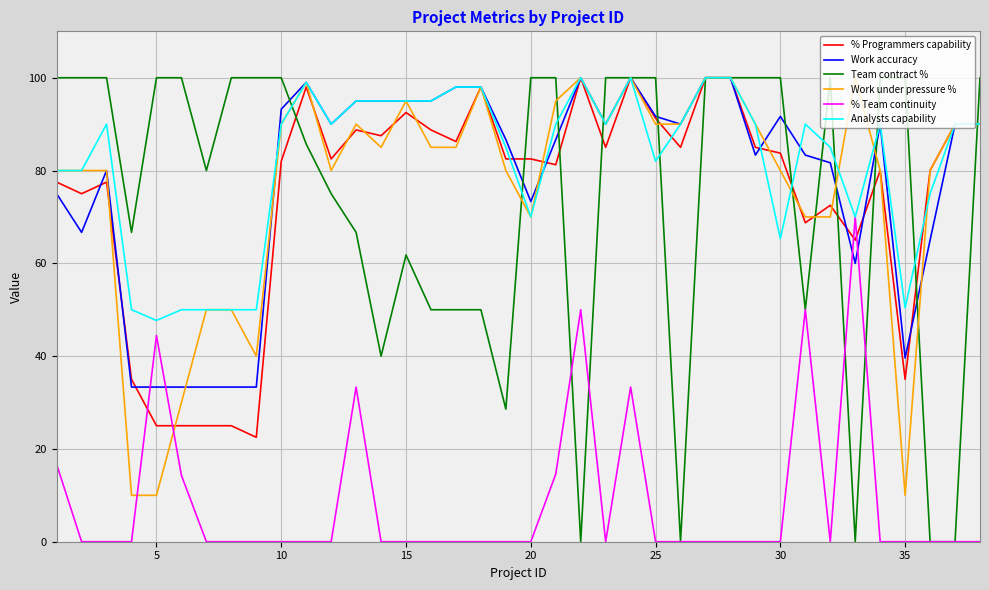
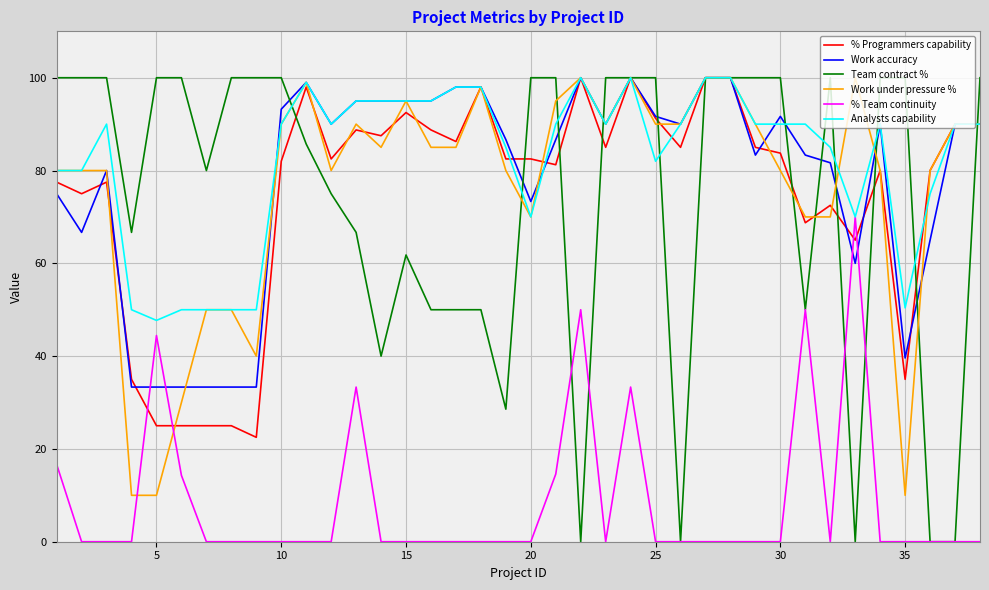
  {
    "% Programmers capability": {
      "5": 25,
      "10": 82,
      "15": 93,
      "20": 83,
      "30": 84,
      "35": 35
    },
    "Work accuracy": {
      "5": 33,
      "10": 93,
      "20": 73,
      "30": 92,
      "35": 40
    },
    "Team contract %": {
      "5": 100,
      "10": 100,
      "15": 62,
      "20": 100,
      "25": 100,
      "30": 100
    },
    "Work under pressure %": {
      "5": 10,
      "25": 90,
      "30": 80,
      "35": 10
    },
    "% Team continuity": {
      "5": 44,
      "10": 0,
      "15": 0,
      "20": 0,
      "25": 0,
      "30": 0,
      "35": 0
    },
    "Analysts capability": {
      "5": 48,
      "25": 82,
-     "30": 65,
+     "30": 90,
      "35": 50
    }
  }
